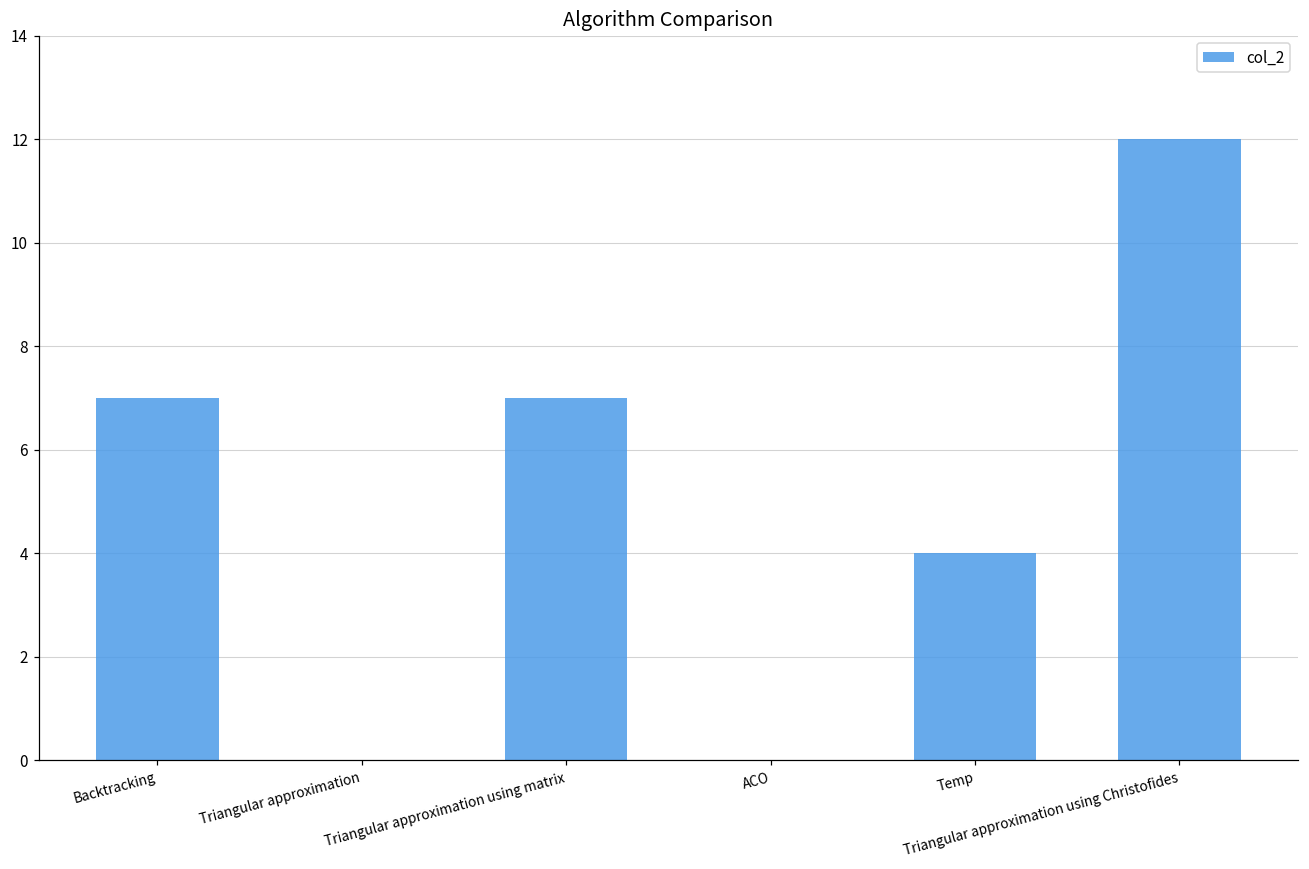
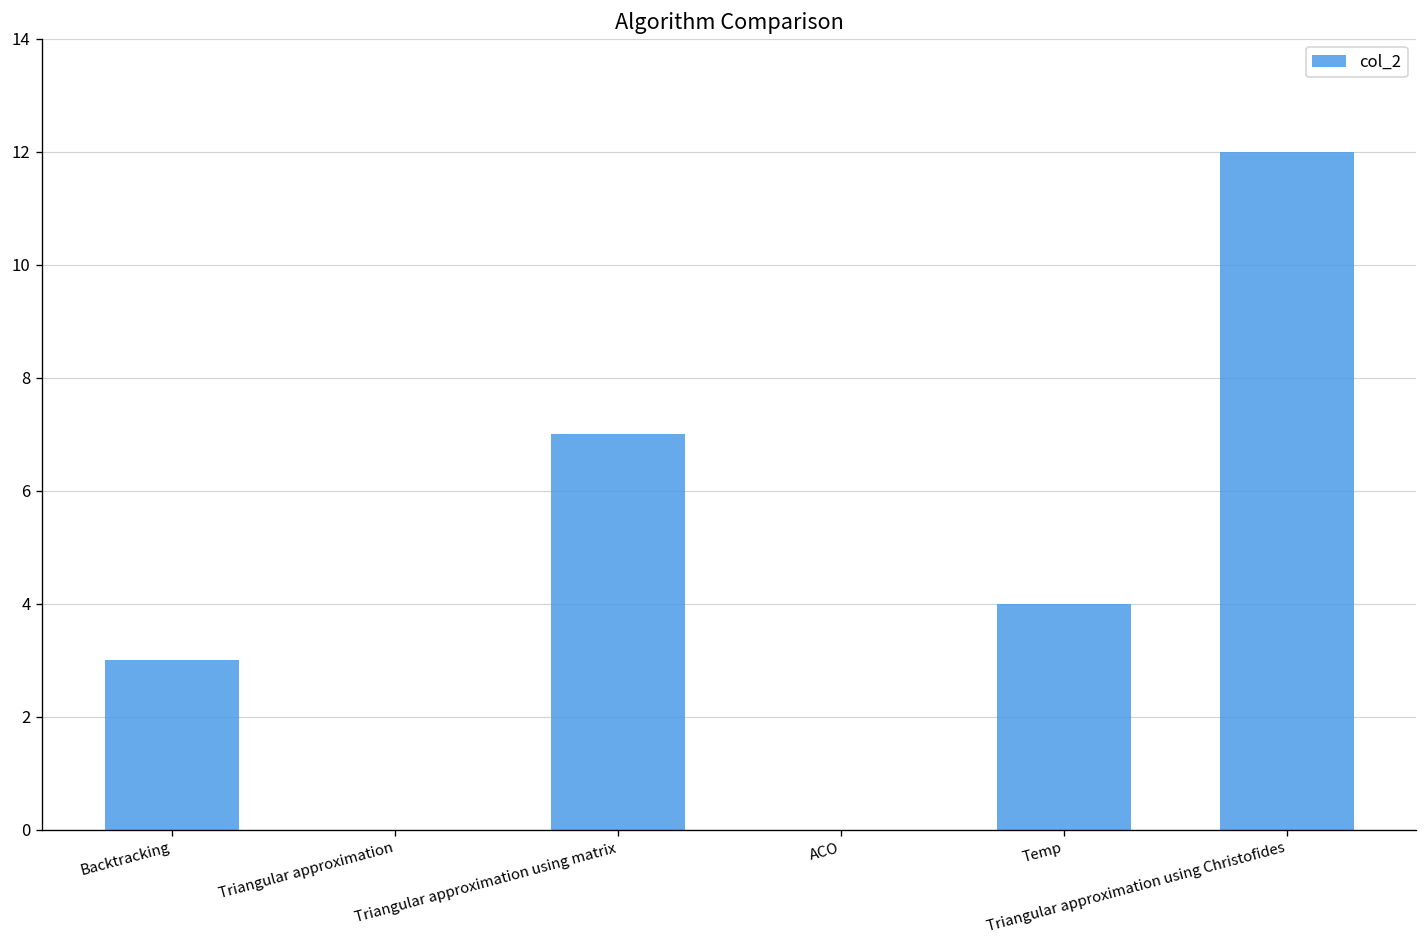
  {
-   "Backtracking": 7,
+   "Backtracking": 3,
    "Triangular approximation": 0,
    "Triangular approximation using matrix": 7,
    "ACO": 0,
    "Temp": 4,
    "Triangular approximation using Christofides": 12
  }
